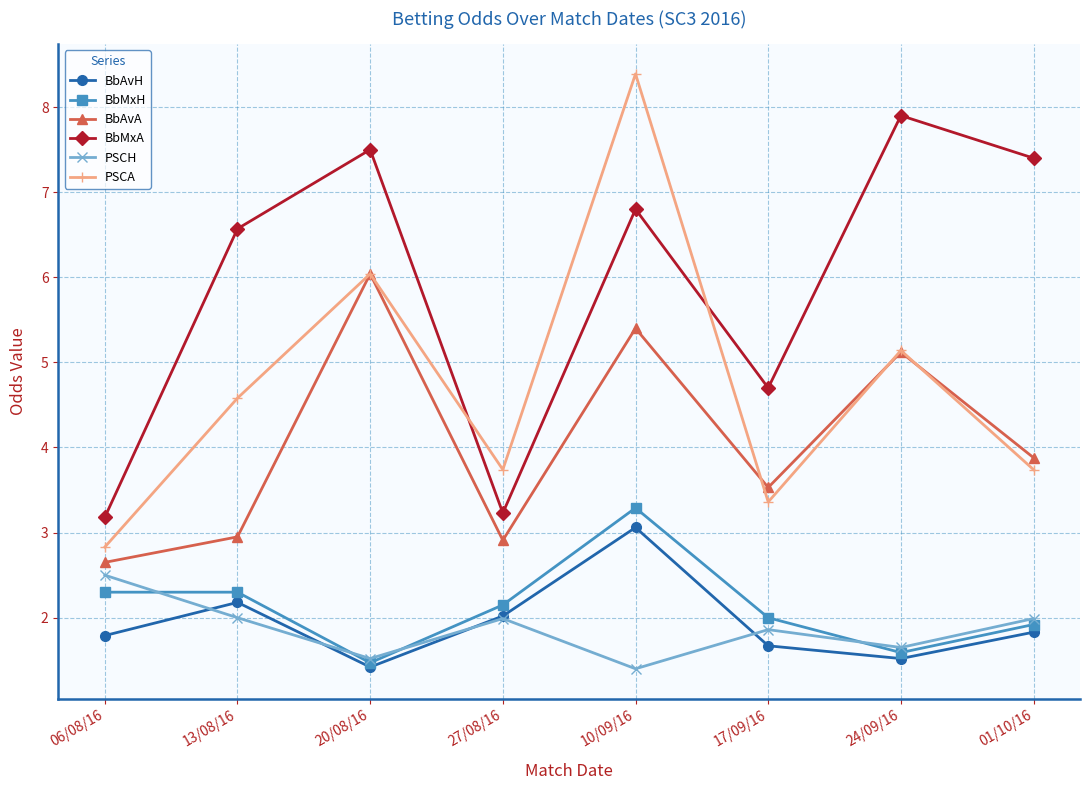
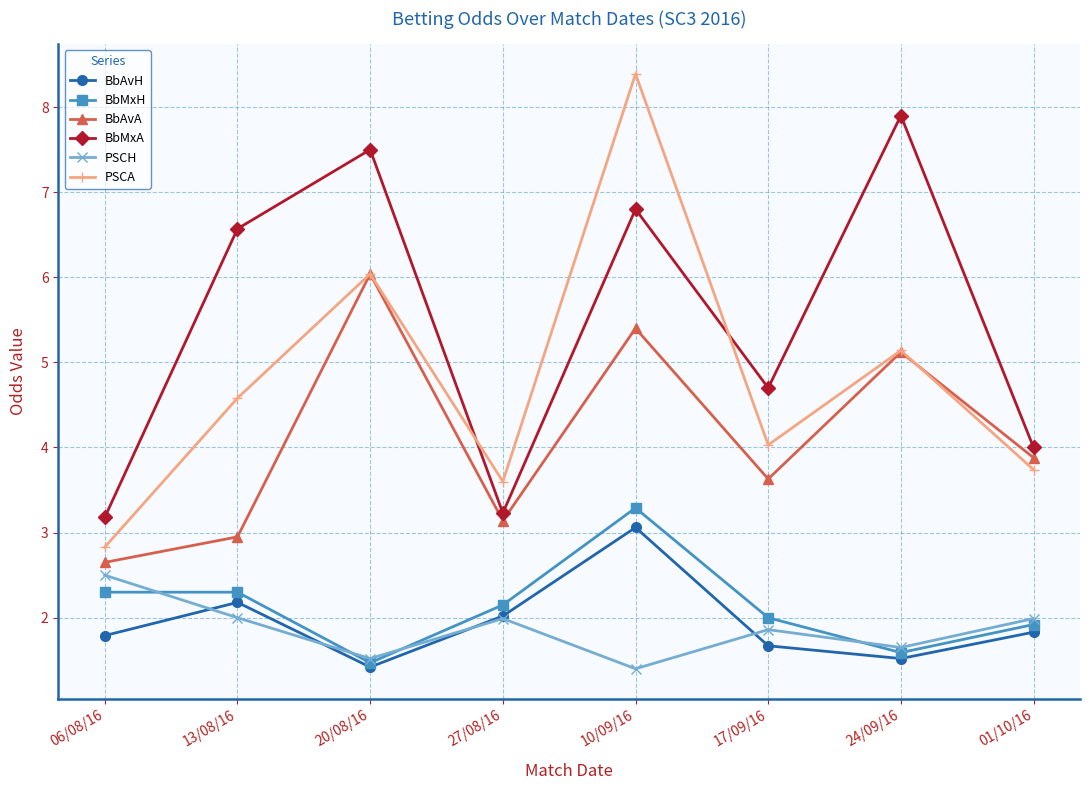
  {
    "BbAvH": {
      "06/08/16": 1.8,
      "13/08/16": 2.2,
      "20/08/16": 1.4,
      "27/08/16": 2.0,
      "10/09/16": 3.1,
      "17/09/16": 1.7,
      "24/09/16": 1.5,
      "01/10/16": 1.8
    },
    "BbAvA": {
      "06/08/16": 2.7,
      "13/08/16": 3.0,
-     "27/08/16": 2.9,
+     "27/08/16": 3.1,
      "10/09/16": 5.4,
-     "17/09/16": 3.5,
+     "17/09/16": 3.6,
      "01/10/16": 3.9
    },
    "BbMxA": {
      "06/08/16": 3.2,
      "13/08/16": 6.6,
      "20/08/16": 7.5,
      "27/08/16": 3.2,
      "10/09/16": 6.8,
      "17/09/16": 4.7,
      "24/09/16": 7.9,
-     "01/10/16": 7.4
+     "01/10/16": 4.0
    },
    "PSCA": {
      "06/08/16": 2.8,
      "13/08/16": 4.6,
-     "27/08/16": 3.7,
+     "27/08/16": 3.6,
      "10/09/16": 8.4,
-     "17/09/16": 3.4,
+     "17/09/16": 4.0,
      "01/10/16": 3.7
    }
  }
